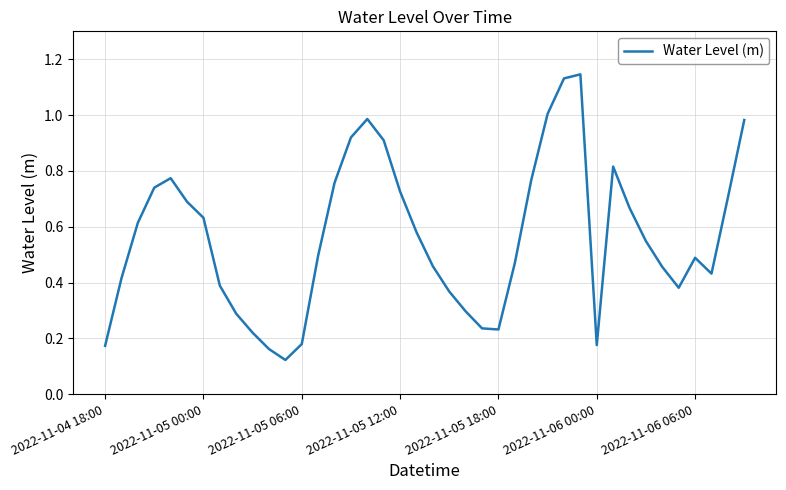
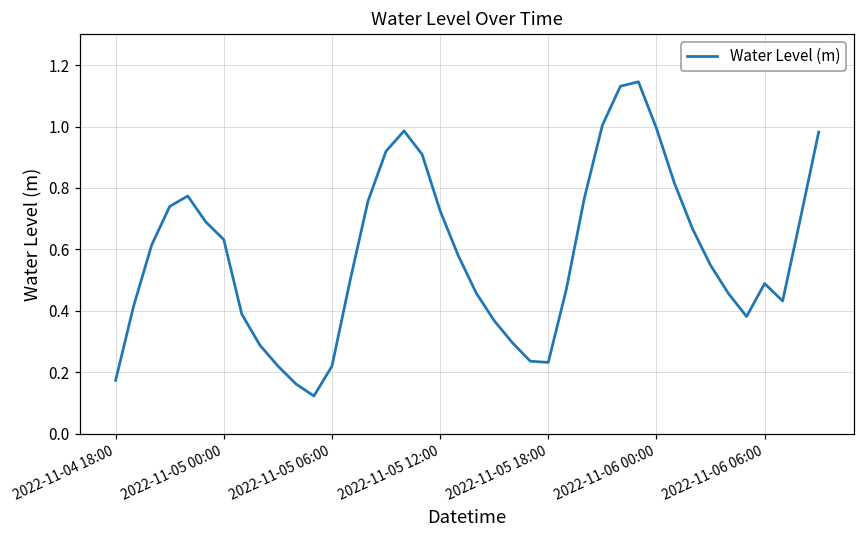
  {
    "2022-11-04 18:00": 0.17,
    "2022-11-05 00:00": 0.63,
-   "2022-11-05 06:00": 0.18,
+   "2022-11-05 06:00": 0.22,
    "2022-11-05 12:00": 0.73,
    "2022-11-05 18:00": 0.23,
-   "2022-11-06 00:00": 0.18,
+   "2022-11-06 00:00": 0.99,
    "2022-11-06 06:00": 0.49
  }
